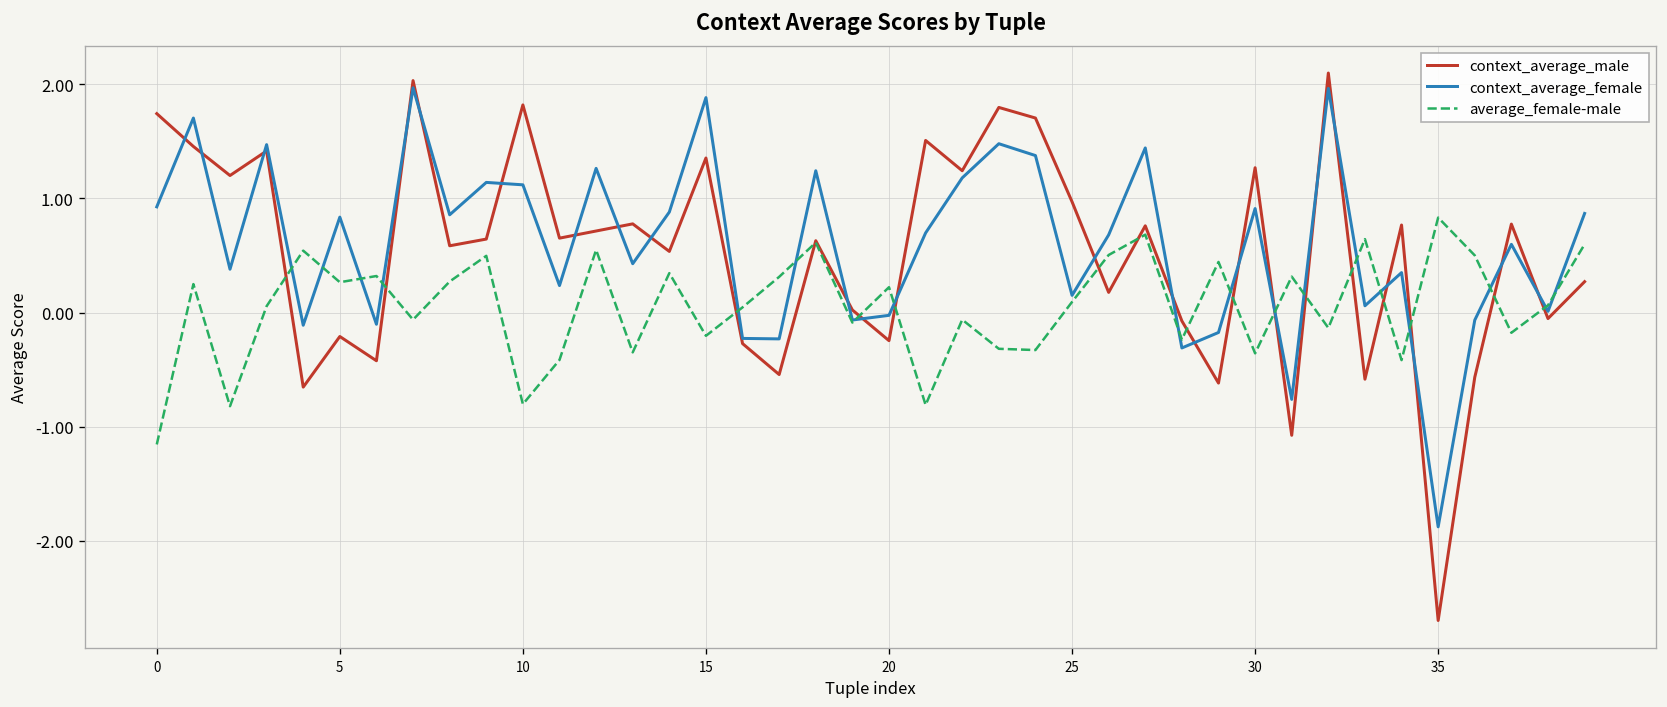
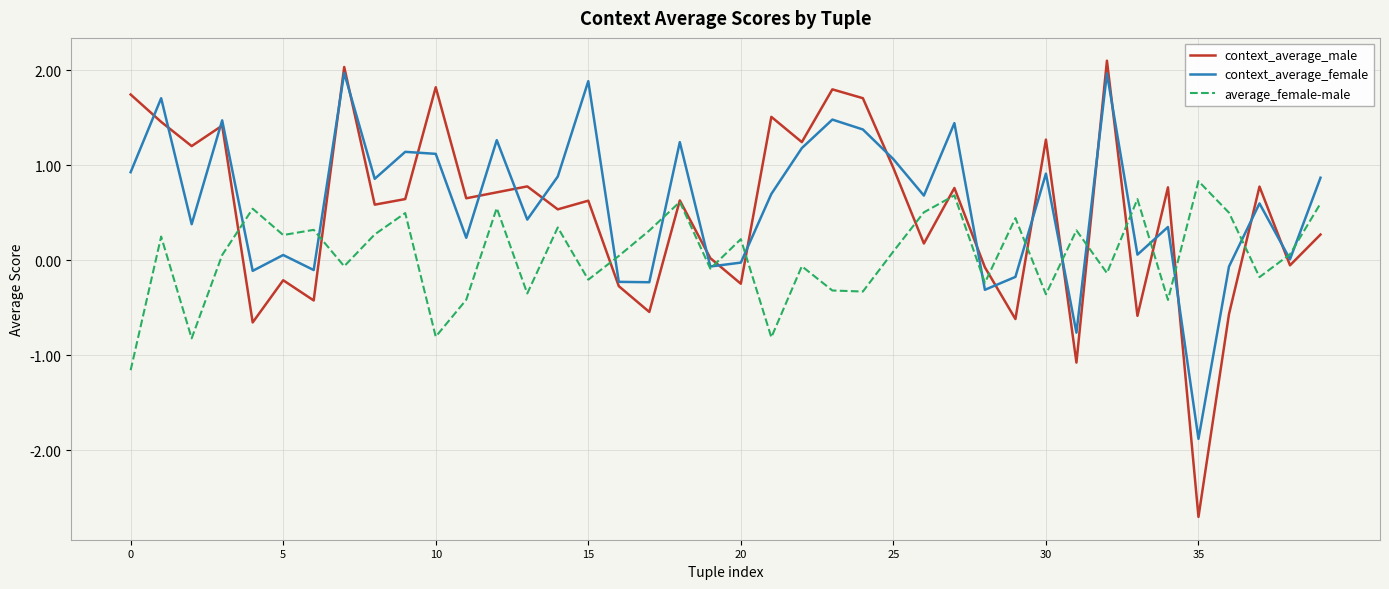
  {
    "context_average_male": {
      "0": 1.7,
      "5": -0.2,
      "10": 1.8,
-     "15": 1.4,
+     "15": 0.6,
      "20": -0.2,
      "25": 1.0,
      "30": 1.3,
      "35": -2.7
    },
    "context_average_female": {
      "0": 0.9,
-     "5": 0.8,
+     "5": 0.1,
      "10": 1.1,
      "15": 1.9,
      "20": 0.0,
-     "25": 0.2,
+     "25": 1.1,
      "30": 0.9,
      "35": -1.9
    },
    "average_female-male": {
      "0": -1.2,
      "5": 0.3,
      "10": -0.8,
      "15": -0.2,
      "20": 0.2,
      "25": 0.1,
      "30": -0.4,
      "35": 0.8
    }
  }
